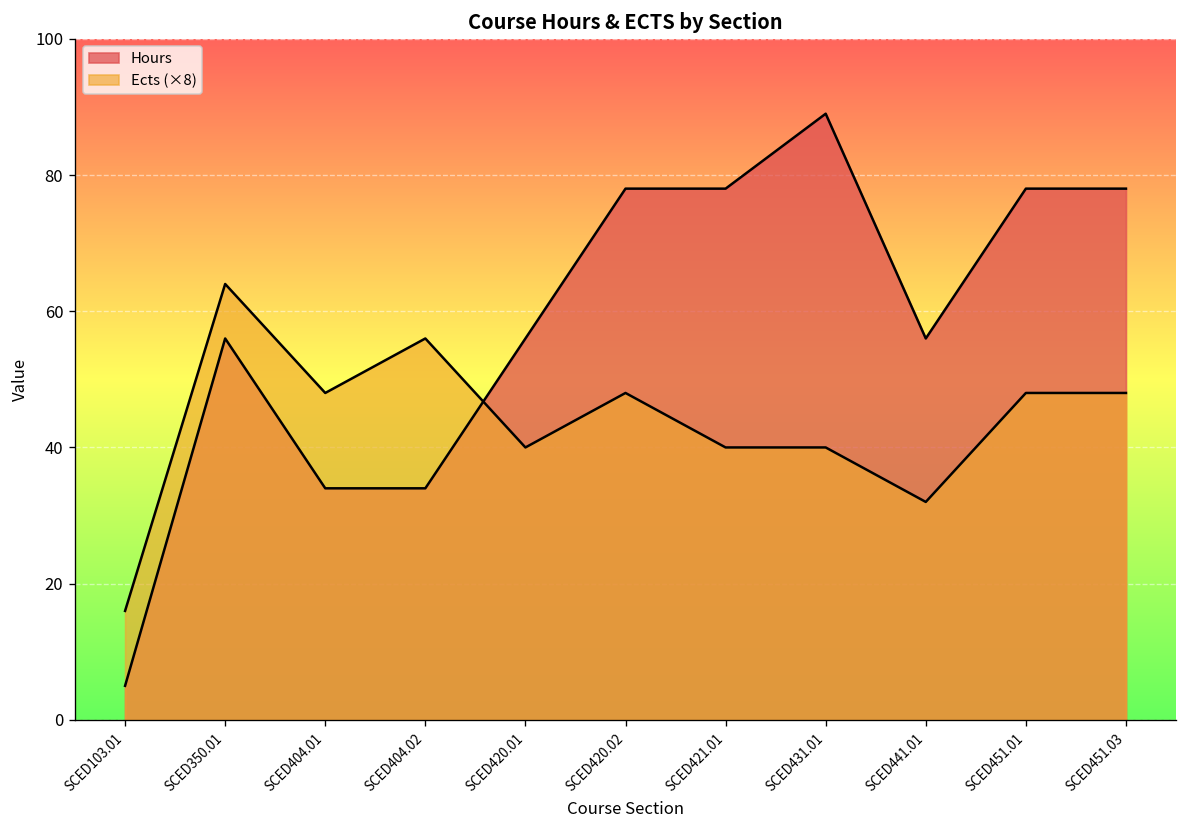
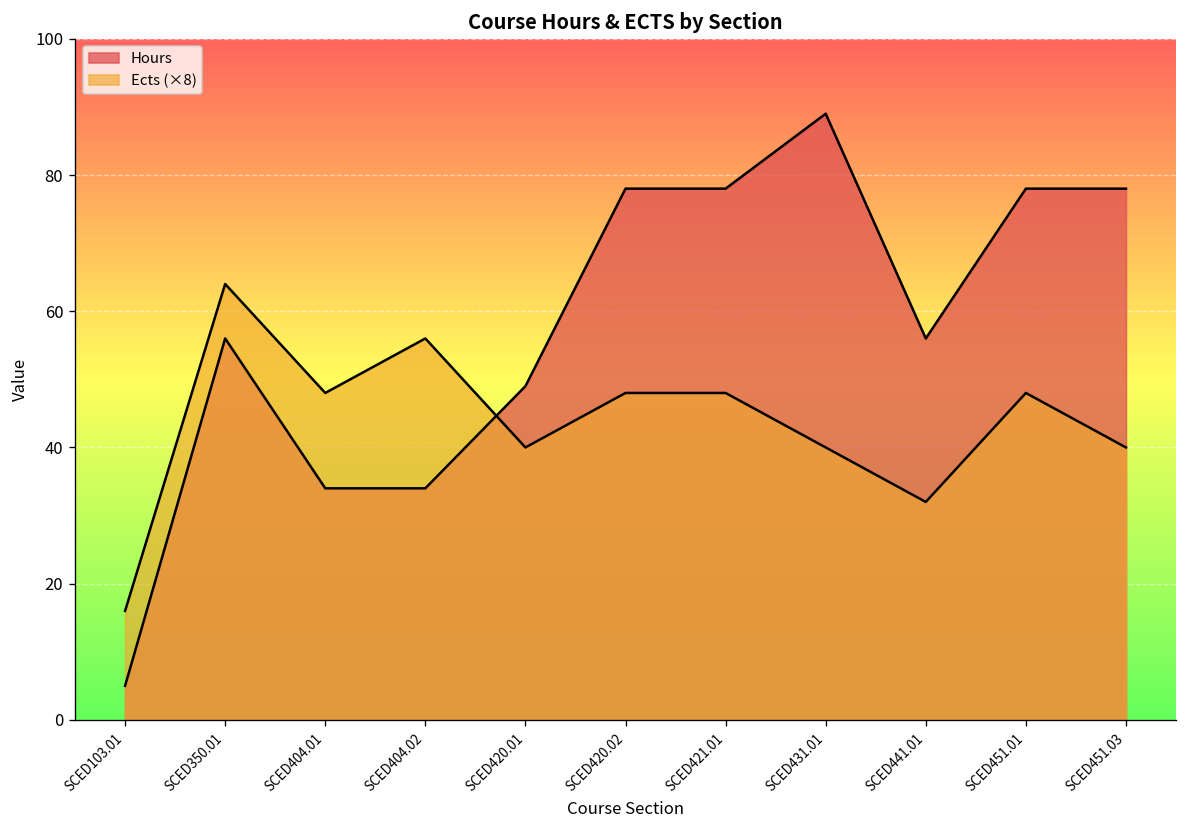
  {
    "Hours": {
      "SCED103.01": 5,
      "SCED350.01": 56,
      "SCED404.01": 34,
      "SCED404.02": 34,
-     "SCED420.01": 56,
+     "SCED420.01": 49,
      "SCED420.02": 78,
      "SCED421.01": 78,
      "SCED431.01": 89,
      "SCED441.01": 56,
      "SCED451.01": 78,
      "SCED451.03": 78
    },
    "Ects (×8)": {
      "SCED103.01": 16,
      "SCED350.01": 64,
      "SCED404.01": 48,
      "SCED404.02": 56,
      "SCED420.01": 40,
      "SCED420.02": 48,
-     "SCED421.01": 40,
+     "SCED421.01": 48,
      "SCED431.01": 40,
      "SCED441.01": 32,
      "SCED451.01": 48,
-     "SCED451.03": 48
+     "SCED451.03": 40
    }
  }
